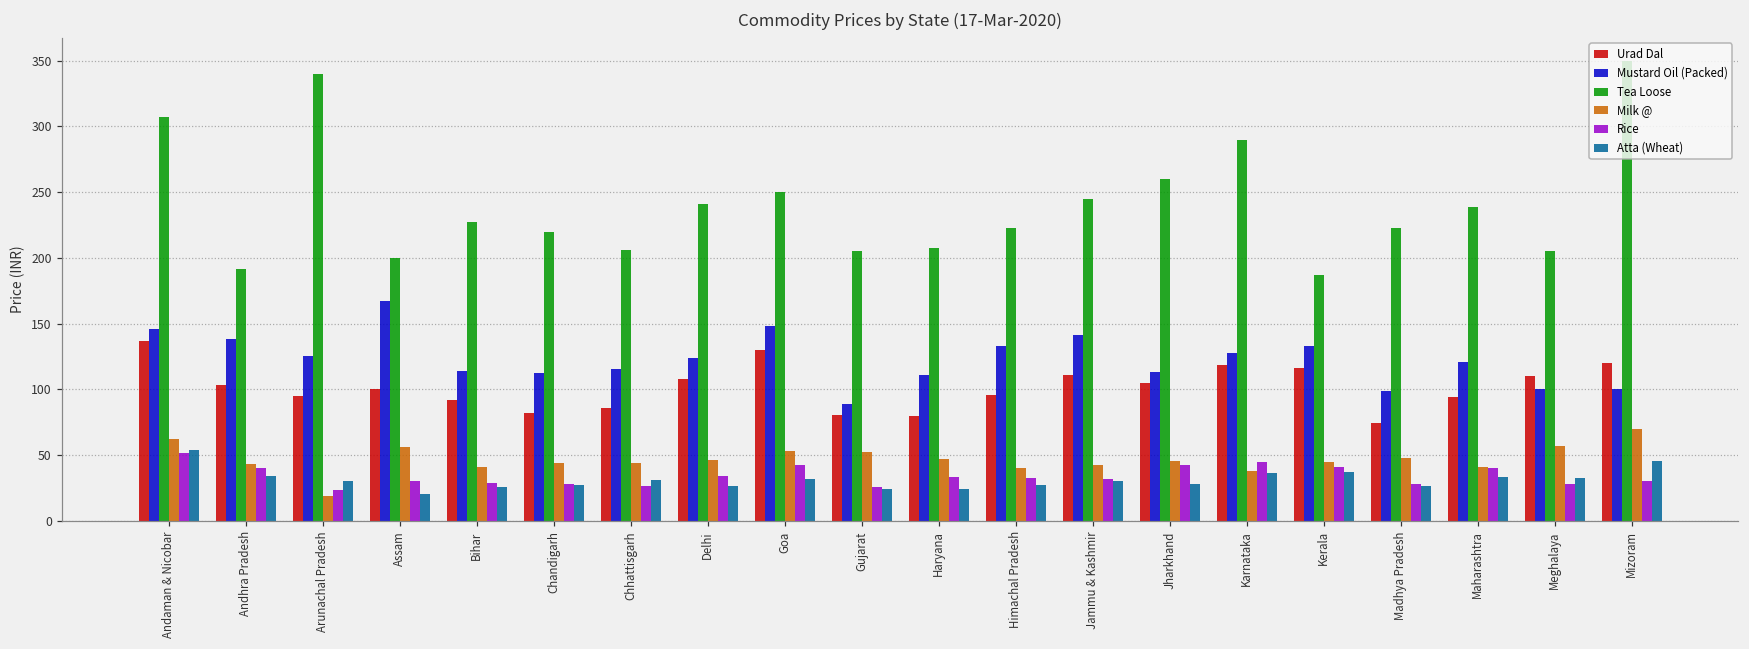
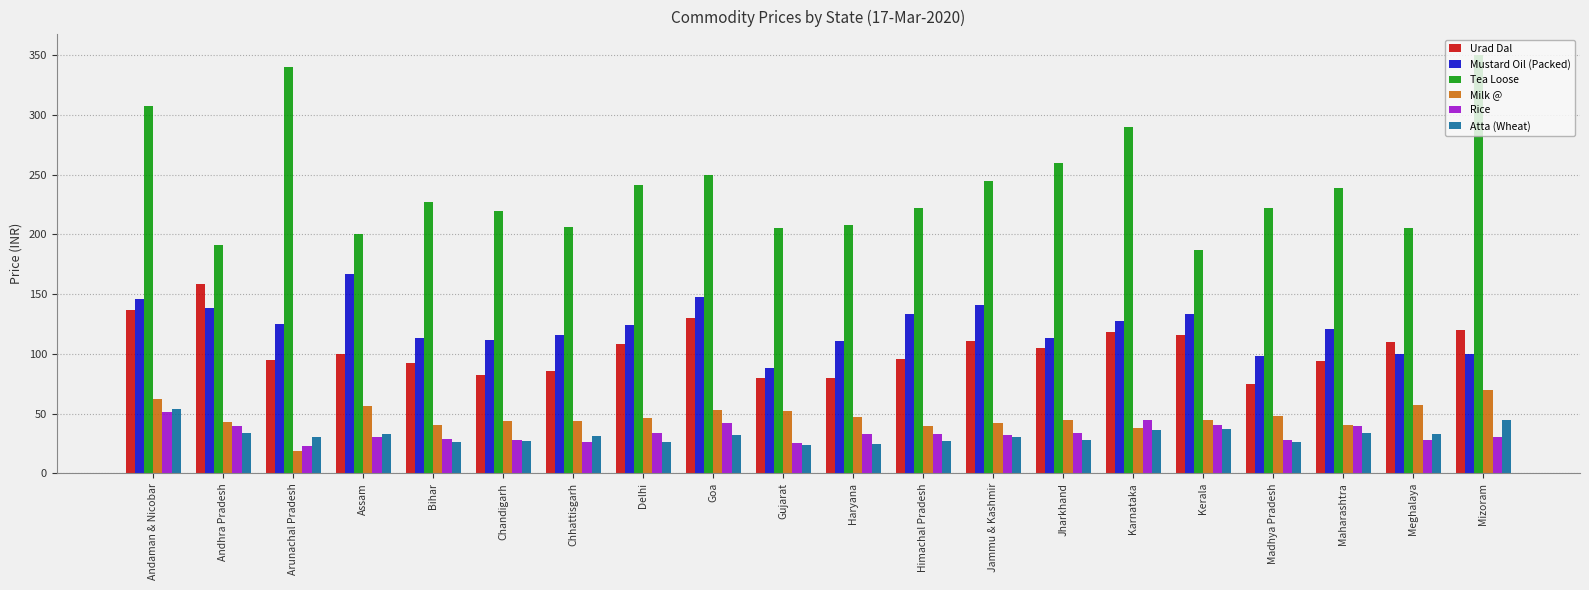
  {
    "Urad Dal": {
      "Andaman & Nicobar": 137,
-     "Andhra Pradesh": 103,
+     "Andhra Pradesh": 158,
      "Arunachal Pradesh": 95,
      "Assam": 100,
      "Bihar": 92,
      "Chandigarh": 82,
      "Chhattisgarh": 86,
      "Delhi": 108,
      "Goa": 130,
      "Gujarat": 80,
      "Haryana": 80,
      "Himachal Pradesh": 96,
      "Jammu & Kashmir": 111,
      "Jharkhand": 105,
      "Karnataka": 119,
      "Kerala": 116,
      "Madhya Pradesh": 75,
      "Maharashtra": 94,
      "Meghalaya": 110,
      "Mizoram": 120
    },
    "Mustard Oil (Packed)": {
      "Andaman & Nicobar": 146,
      "Andhra Pradesh": 139,
      "Arunachal Pradesh": 125,
      "Assam": 167,
      "Bihar": 114,
      "Chandigarh": 112,
      "Chhattisgarh": 115,
      "Delhi": 124,
      "Goa": 148,
      "Gujarat": 89,
      "Haryana": 111,
      "Himachal Pradesh": 133,
      "Jammu & Kashmir": 141,
      "Jharkhand": 113,
      "Karnataka": 128,
      "Kerala": 133,
      "Madhya Pradesh": 99,
      "Maharashtra": 121,
      "Meghalaya": 100,
      "Mizoram": 100
    },
    "Tea Loose": {
      "Andaman & Nicobar": 308,
      "Andhra Pradesh": 191,
      "Arunachal Pradesh": 340,
      "Assam": 200,
      "Bihar": 227,
      "Chandigarh": 220,
      "Chhattisgarh": 206,
      "Delhi": 241,
      "Goa": 250,
      "Gujarat": 205,
      "Haryana": 208,
      "Himachal Pradesh": 223,
      "Jammu & Kashmir": 245,
      "Jharkhand": 260,
      "Karnataka": 290,
      "Kerala": 187,
      "Madhya Pradesh": 223,
      "Maharashtra": 239,
      "Meghalaya": 205
    },
    "Milk @": {
      "Andaman & Nicobar": 62,
      "Andhra Pradesh": 43,
      "Arunachal Pradesh": 19,
      "Assam": 56,
      "Bihar": 41,
      "Chandigarh": 44,
      "Chhattisgarh": 44,
      "Delhi": 46,
      "Goa": 53,
      "Gujarat": 52,
      "Haryana": 47,
      "Himachal Pradesh": 40,
      "Jammu & Kashmir": 43,
      "Jharkhand": 45,
      "Karnataka": 38,
      "Kerala": 45,
      "Madhya Pradesh": 48,
      "Maharashtra": 41,
      "Meghalaya": 57,
      "Mizoram": 70
    },
    "Rice": {
      "Andaman & Nicobar": 52,
      "Andhra Pradesh": 40,
      "Arunachal Pradesh": 23,
      "Assam": 30,
      "Bihar": 29,
      "Chandigarh": 28,
      "Chhattisgarh": 26,
      "Delhi": 34,
      "Goa": 42,
      "Gujarat": 26,
      "Haryana": 33,
      "Himachal Pradesh": 33,
      "Jammu & Kashmir": 32,
-     "Jharkhand": 42,
+     "Jharkhand": 34,
      "Karnataka": 44,
      "Kerala": 41,
      "Madhya Pradesh": 28,
      "Maharashtra": 40,
      "Meghalaya": 28,
      "Mizoram": 30
    },
    "Atta (Wheat)": {
      "Andaman & Nicobar": 54,
      "Andhra Pradesh": 34,
      "Arunachal Pradesh": 30,
-     "Assam": 20,
+     "Assam": 33,
      "Bihar": 26,
      "Chandigarh": 27,
      "Chhattisgarh": 31,
      "Delhi": 26,
      "Goa": 32,
      "Gujarat": 24,
      "Haryana": 24,
      "Himachal Pradesh": 27,
      "Jammu & Kashmir": 31,
      "Jharkhand": 28,
      "Karnataka": 36,
      "Kerala": 37,
      "Madhya Pradesh": 26,
      "Maharashtra": 34,
      "Meghalaya": 33,
      "Mizoram": 45
    }
  }
